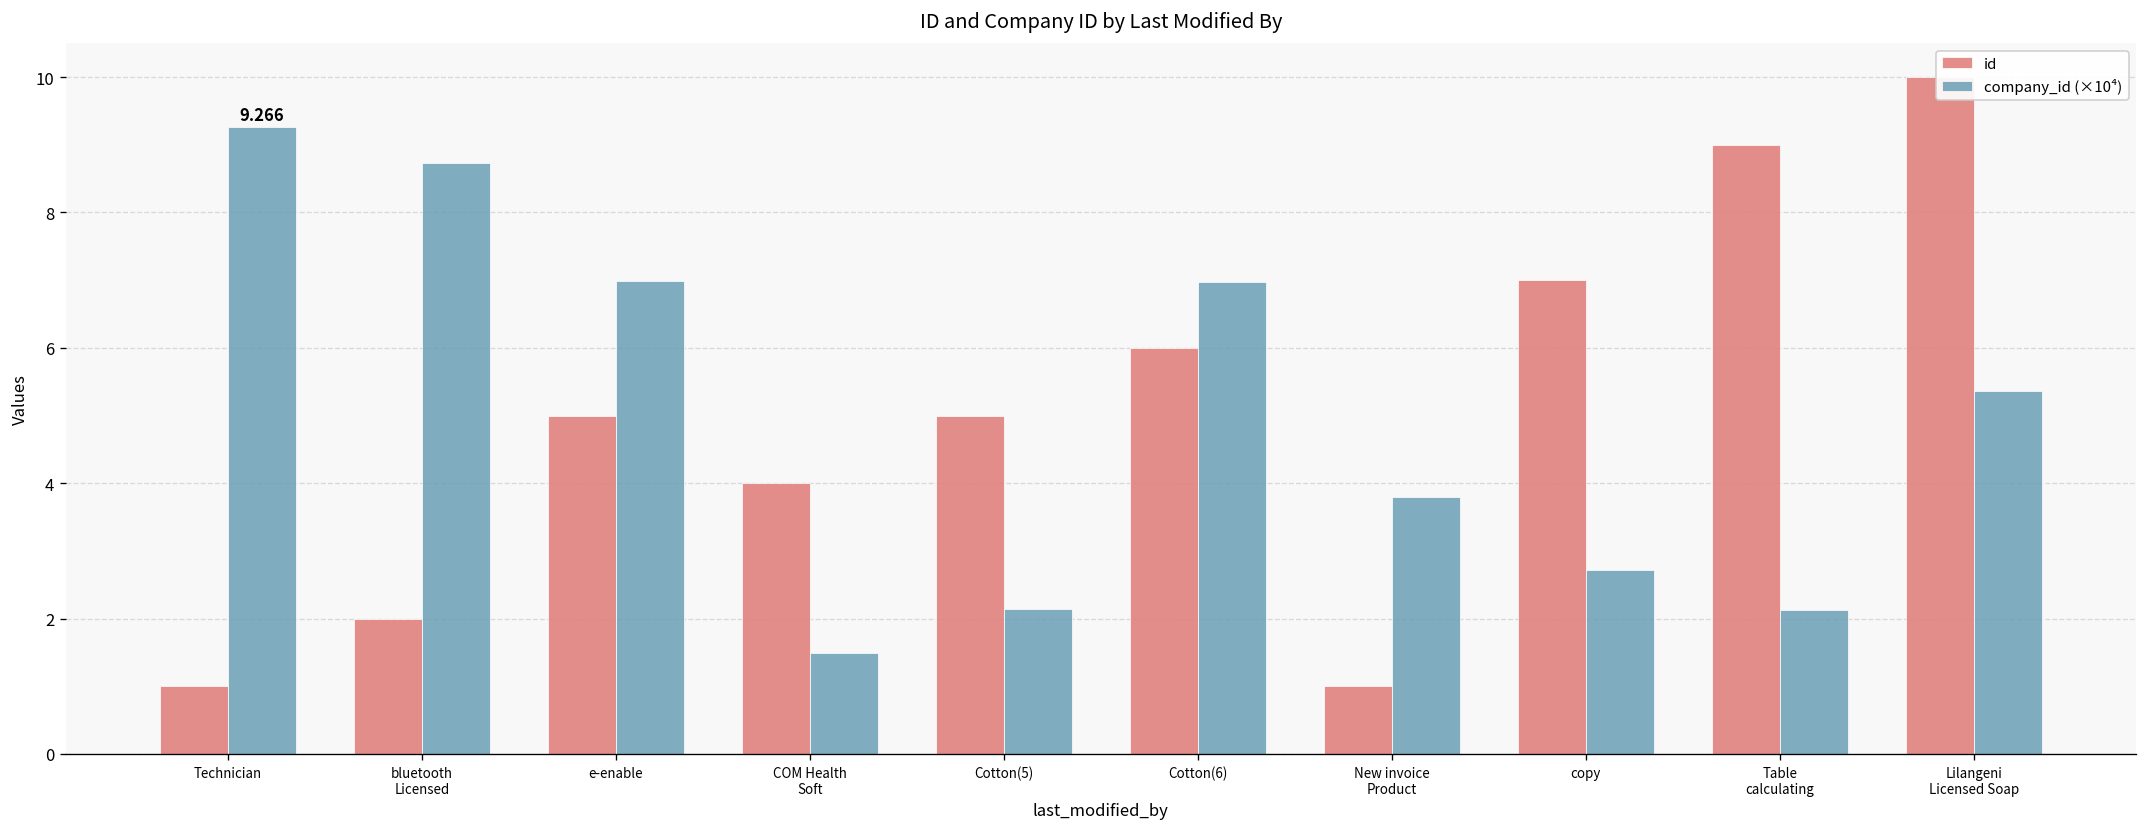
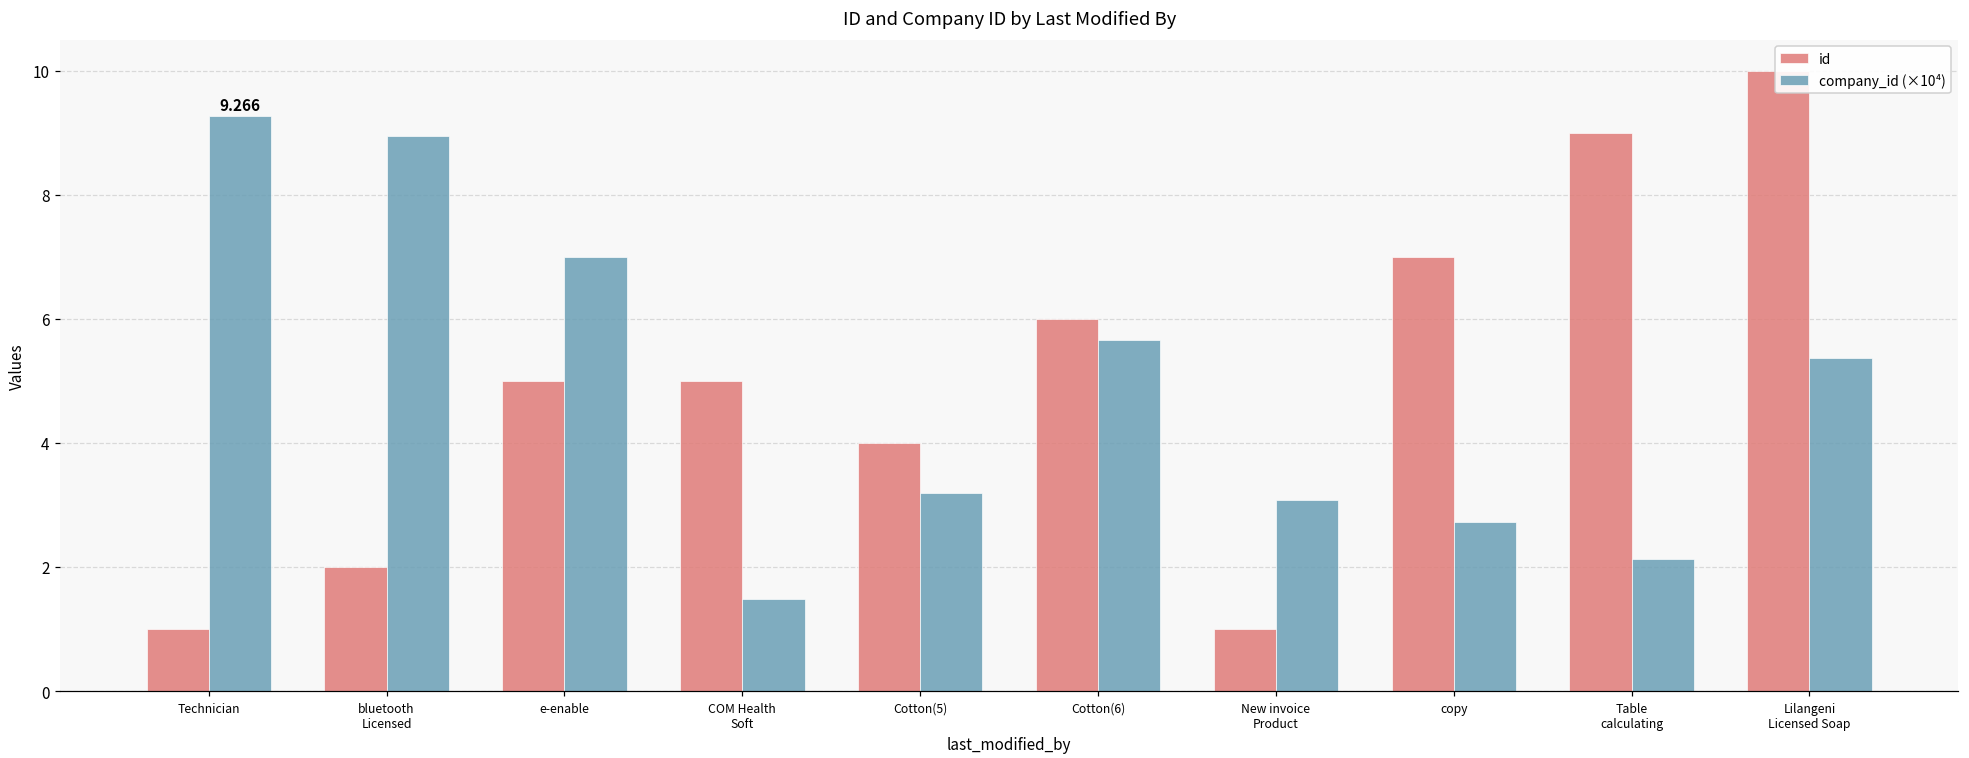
  {
    "id": {
      "Technician": 1,
      "bluetooth Licensed": 2,
      "e-enable": 5,
-     "COM Health Soft": 4,
-     "Cotton(5)": 5,
+     "COM Health Soft": 5,
+     "Cotton(5)": 4,
      "Cotton(6)": 6,
      "New invoice Product": 1,
      "copy": 7,
      "Table calculating": 9
    },
    "company_id (×10⁴)": {
-     "bluetooth Licensed": 8.7,
+     "bluetooth Licensed": 8.9,
      "e-enable": 7.0,
      "COM Health Soft": 1.5,
-     "Cotton(5)": 2.1,
-     "Cotton(6)": 7.0,
-     "New invoice Product": 3.8,
+     "Cotton(5)": 3.2,
+     "Cotton(6)": 5.7,
+     "New invoice Product": 3.1,
      "copy": 2.7,
      "Table calculating": 2.1,
      "Lilangeni Licensed Soap": 5.4
    }
  }
